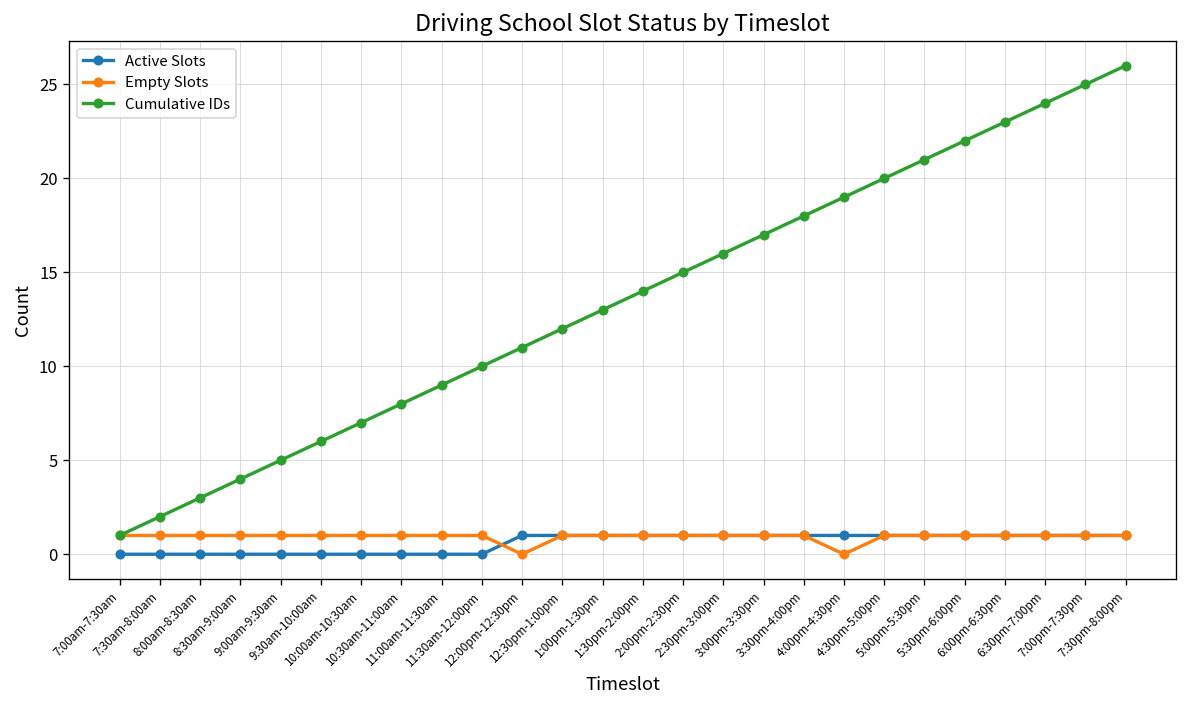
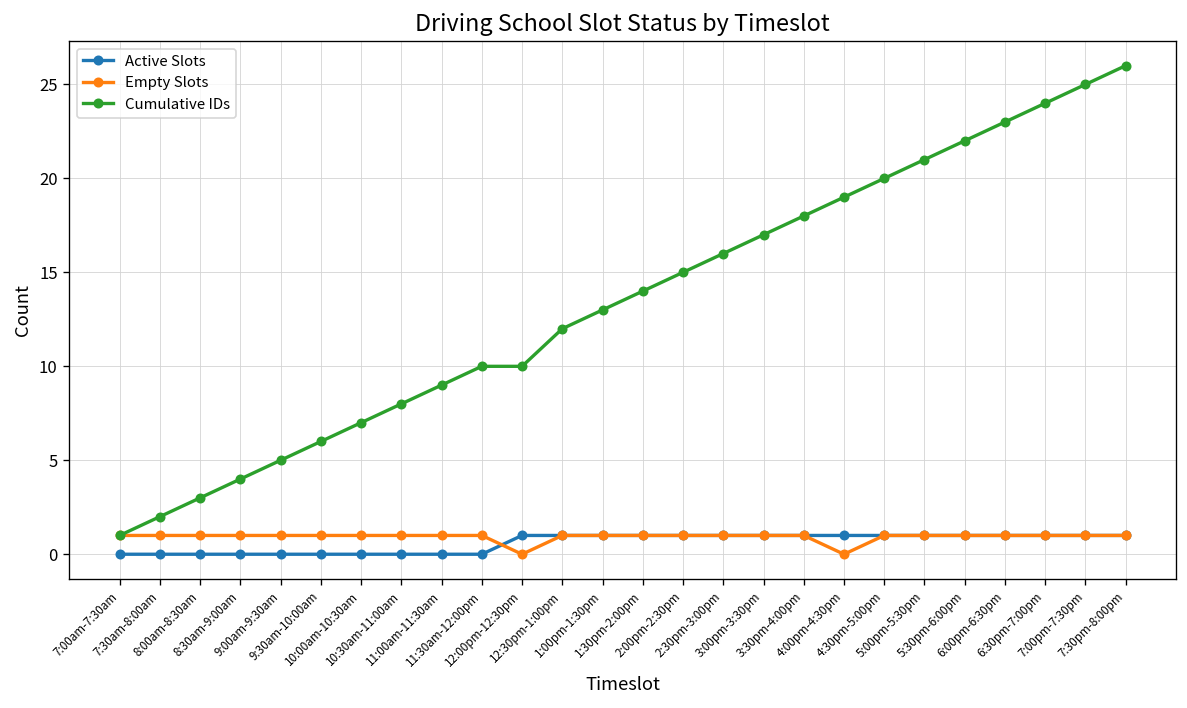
  {
    "Active Slots": {
      "7:00am-7:30am": 0,
      "7:30am-8:00am": 0,
      "8:00am-8:30am": 0,
      "8:30am-9:00am": 0,
      "9:00am-9:30am": 0,
      "9:30am-10:00am": 0,
      "10:00am-10:30am": 0,
      "10:30am-11:00am": 0,
      "11:00am-11:30am": 0,
      "11:30am-12:00pm": 0,
      "12:00pm-12:30pm": 1,
      "4:00pm-4:30pm": 1
    },
    "Empty Slots": {
      "7:30am-8:00am": 1,
      "8:00am-8:30am": 1,
      "8:30am-9:00am": 1,
      "9:00am-9:30am": 1,
      "9:30am-10:00am": 1,
      "10:00am-10:30am": 1,
      "10:30am-11:00am": 1,
      "11:00am-11:30am": 1,
      "11:30am-12:00pm": 1,
      "12:00pm-12:30pm": 0,
      "4:00pm-4:30pm": 0
    },
    "Cumulative IDs": {
      "7:30am-8:00am": 2,
      "8:00am-8:30am": 3,
      "8:30am-9:00am": 4,
      "9:00am-9:30am": 5,
      "9:30am-10:00am": 6,
      "10:00am-10:30am": 7,
      "10:30am-11:00am": 8,
      "11:00am-11:30am": 9,
      "11:30am-12:00pm": 10,
-     "12:00pm-12:30pm": 11,
+     "12:00pm-12:30pm": 10,
      "12:30pm-1:00pm": 12,
      "1:00pm-1:30pm": 13,
      "1:30pm-2:00pm": 14,
      "2:00pm-2:30pm": 15,
      "2:30pm-3:00pm": 16,
      "3:00pm-3:30pm": 17,
      "3:30pm-4:00pm": 18,
      "4:00pm-4:30pm": 19,
      "4:30pm-5:00pm": 20,
      "5:00pm-5:30pm": 21,
      "5:30pm-6:00pm": 22,
      "6:00pm-6:30pm": 23,
      "6:30pm-7:00pm": 24,
      "7:00pm-7:30pm": 25,
      "7:30pm-8:00pm": 26
    }
  }
